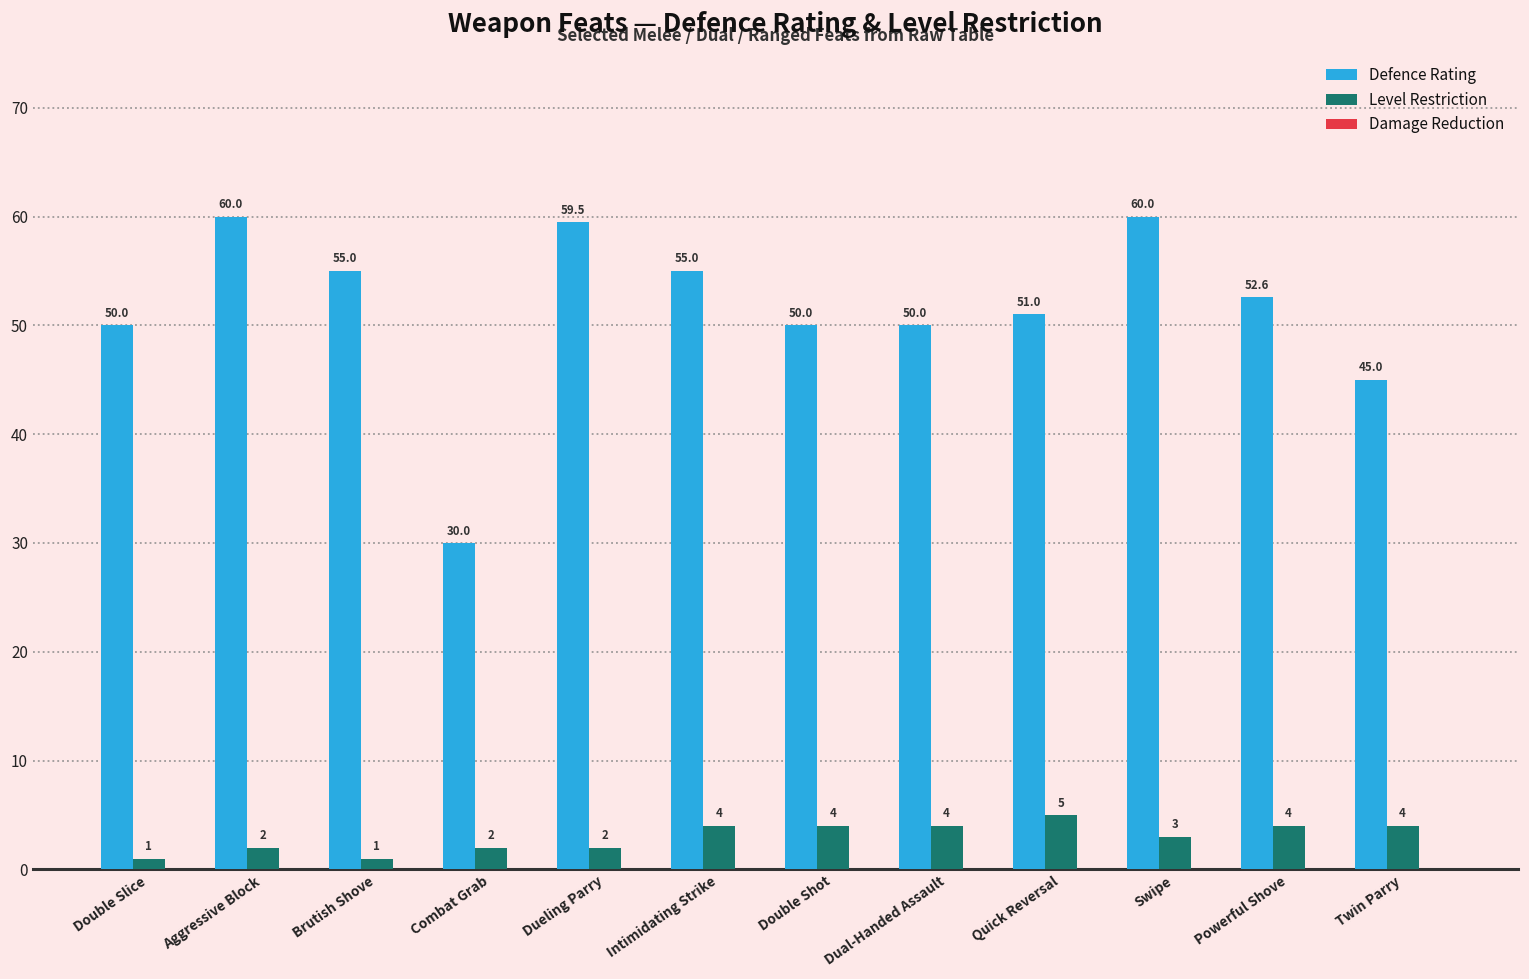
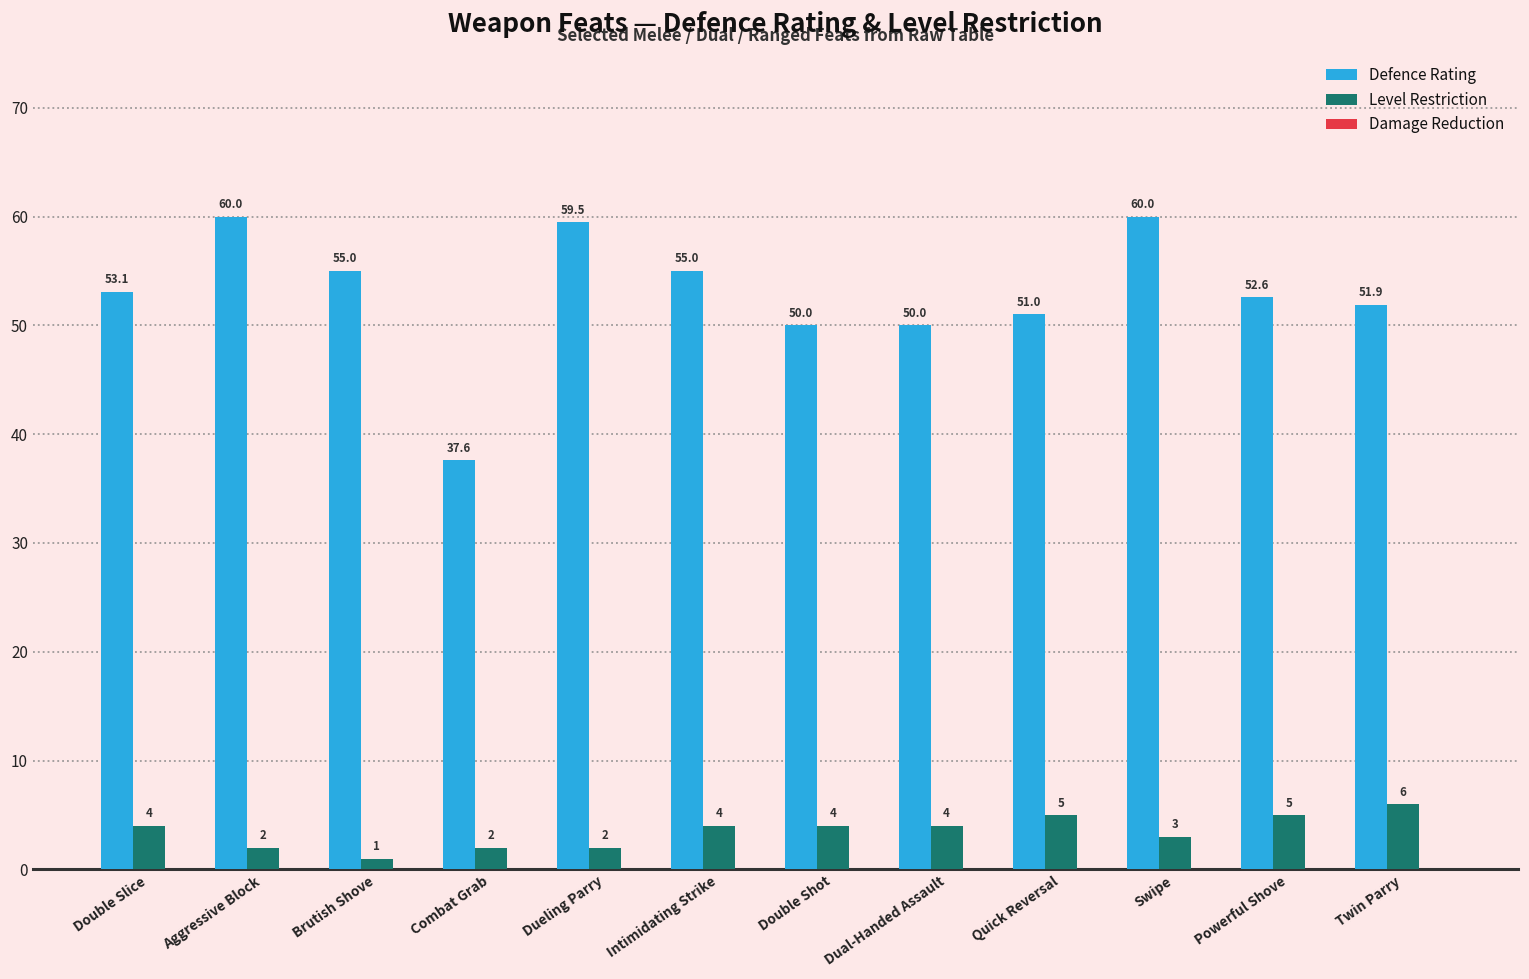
  {
    "Defence Rating": {
-     "Double Slice": 50.0,
+     "Double Slice": 53.1,
      "Aggressive Block": 60.0,
      "Brutish Shove": 55.0,
-     "Combat Grab": 30.0,
+     "Combat Grab": 37.6,
      "Dueling Parry": 59.5,
      "Intimidating Strike": 55.0,
      "Double Shot": 50.0,
      "Dual-Handed Assault": 50.0,
      "Quick Reversal": 51.0,
      "Swipe": 60.0,
      "Powerful Shove": 52.6,
-     "Twin Parry": 45.0
+     "Twin Parry": 51.9
    },
    "Level Restriction": {
-     "Double Slice": 1,
+     "Double Slice": 4,
      "Aggressive Block": 2,
      "Brutish Shove": 1,
      "Combat Grab": 2,
      "Dueling Parry": 2,
      "Intimidating Strike": 4,
      "Double Shot": 4,
      "Dual-Handed Assault": 4,
      "Quick Reversal": 5,
      "Swipe": 3,
-     "Powerful Shove": 4,
-     "Twin Parry": 4
+     "Powerful Shove": 5,
+     "Twin Parry": 6
    },
    "Damage Reduction": {
      "Double Slice": 0,
      "Aggressive Block": 0,
      "Brutish Shove": 0,
      "Combat Grab": 0,
      "Dueling Parry": 0,
      "Intimidating Strike": 0,
      "Double Shot": 0,
      "Dual-Handed Assault": 0,
      "Quick Reversal": 0,
      "Swipe": 0,
      "Powerful Shove": 0,
      "Twin Parry": 0
    }
  }
